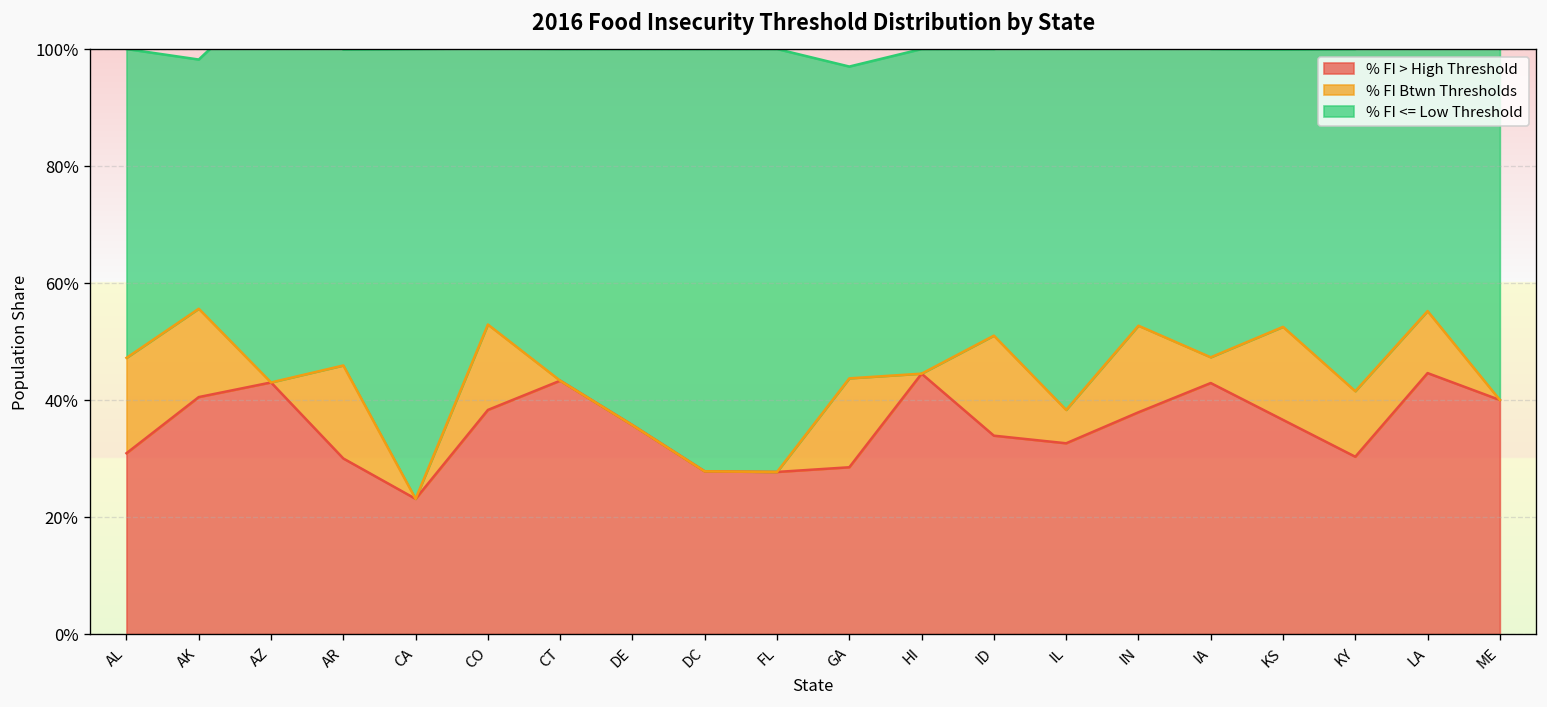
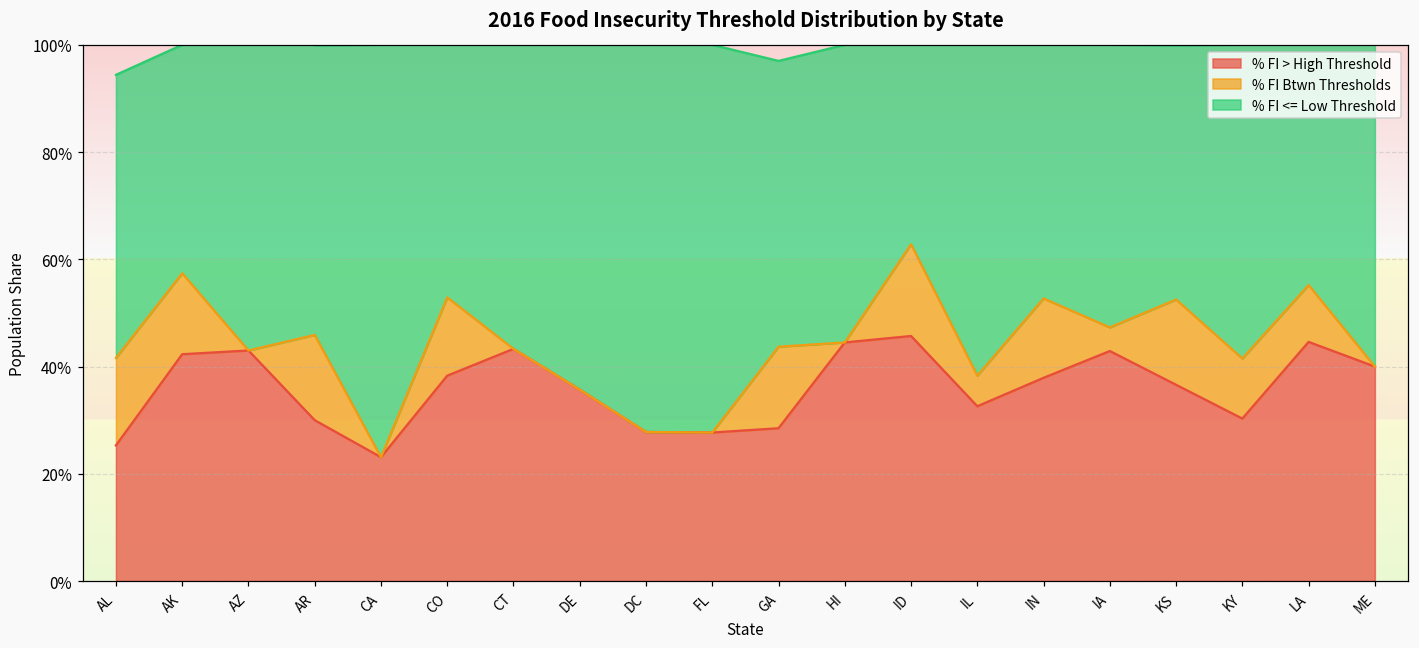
  {
    "% FI > High Threshold": {
-     "AL": "31%",
-     "AK": "41%",
+     "AL": "25%",
+     "AK": "42%",
      "AR": "30%",
      "CO": "38%",
      "GA": "28%",
-     "ID": "34%",
+     "ID": "46%",
      "IL": "33%",
      "IN": "38%",
      "IA": "43%",
      "KS": "37%",
      "KY": "30%",
      "LA": "45%"
    },
    "% FI Btwn Thresholds": {
      "AL": "16%",
      "AK": "15%",
      "AR": "16%",
      "CO": "15%",
      "GA": "15%",
      "ID": "17%",
      "IL": "6%",
      "IN": "15%",
      "IA": "4%",
      "KS": "16%",
      "KY": "11%",
      "LA": "11%"
    },
    "% FI <= Low Threshold": {
      "AL": "53%",
      "AK": "43%",
      "AR": "54%",
      "CA": "77%",
      "CO": "47%",
      "CT": "57%",
      "DE": "64%",
      "DC": "72%",
      "FL": "72%",
      "GA": "53%",
      "HI": "55%",
      "IA": "53%",
      "KS": "47%",
      "KY": "59%",
      "ME": "60%"
    }
  }
